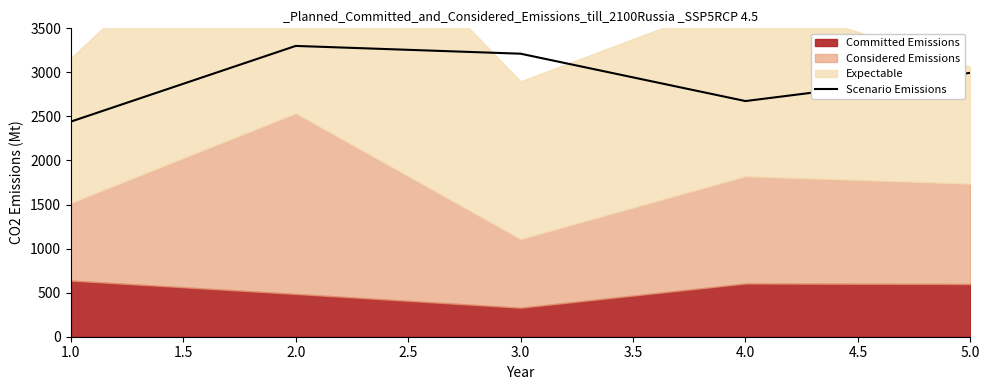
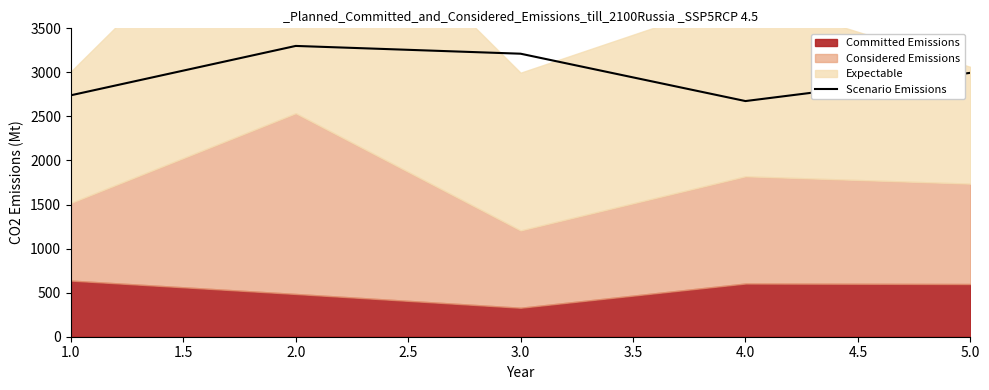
  {
    "Scenario Emissions": {
-     "1.0": 2400,
+     "1.0": 2700,
      "2.0": 3300,
      "3.0": 3200,
      "4.0": 2700,
      "5.0": 3000
    },
    "Committed Emissions": {
      "1.0": 600,
      "2.0": 500,
      "3.0": 300,
      "4.0": 600,
      "5.0": 600
    },
    "Considered Emissions": {
      "1.0": 900,
      "2.0": 2100,
-     "3.0": 800,
+     "3.0": 900,
      "4.0": 1200,
      "5.0": 1100
    },
    "Expectable": {
-     "1.0": 1600,
+     "1.0": 1500,
      "3.0": 1800,
      "5.0": 1300
    }
  }
